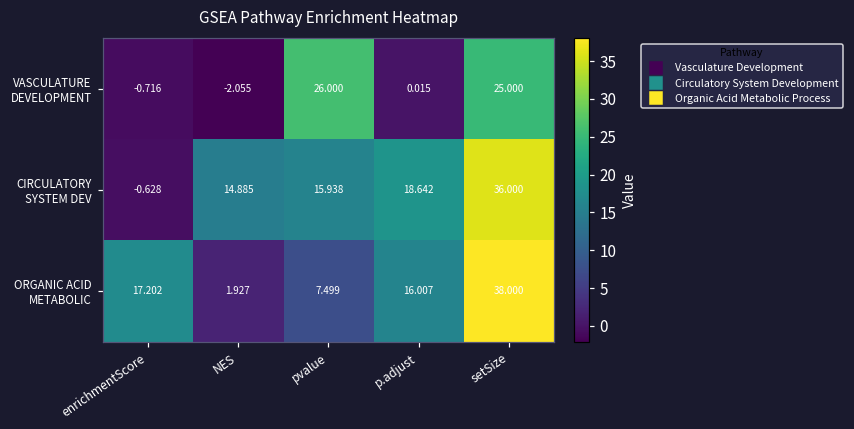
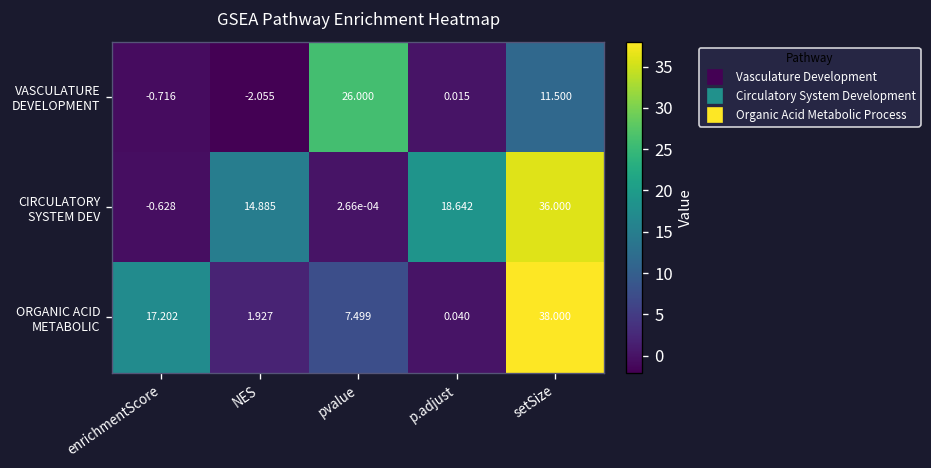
  {
    "VASCULATURE DEVELOPMENT": {
      "enrichmentScore": "-0.716",
      "NES": "-2.055",
      "pvalue": "26.000",
      "p.adjust": "0.015",
-     "setSize": "25.000"
+     "setSize": "11.500"
    },
    "CIRCULATORY SYSTEM DEV": {
      "enrichmentScore": "-0.628",
      "NES": "14.885",
-     "pvalue": "15.938",
+     "pvalue": "2.66e-04",
      "p.adjust": "18.642",
      "setSize": "36.000"
    },
    "ORGANIC ACID METABOLIC": {
      "enrichmentScore": "17.202",
      "NES": "1.927",
      "pvalue": "7.499",
-     "p.adjust": "16.007",
+     "p.adjust": "0.040",
      "setSize": "38.000"
    }
  }
